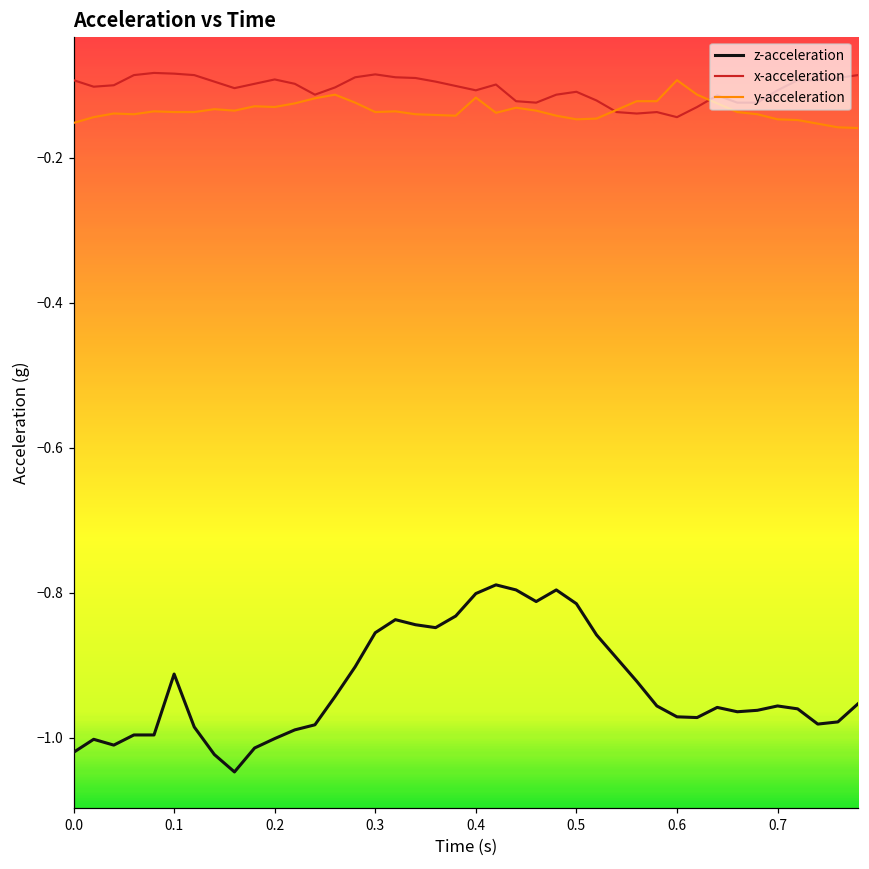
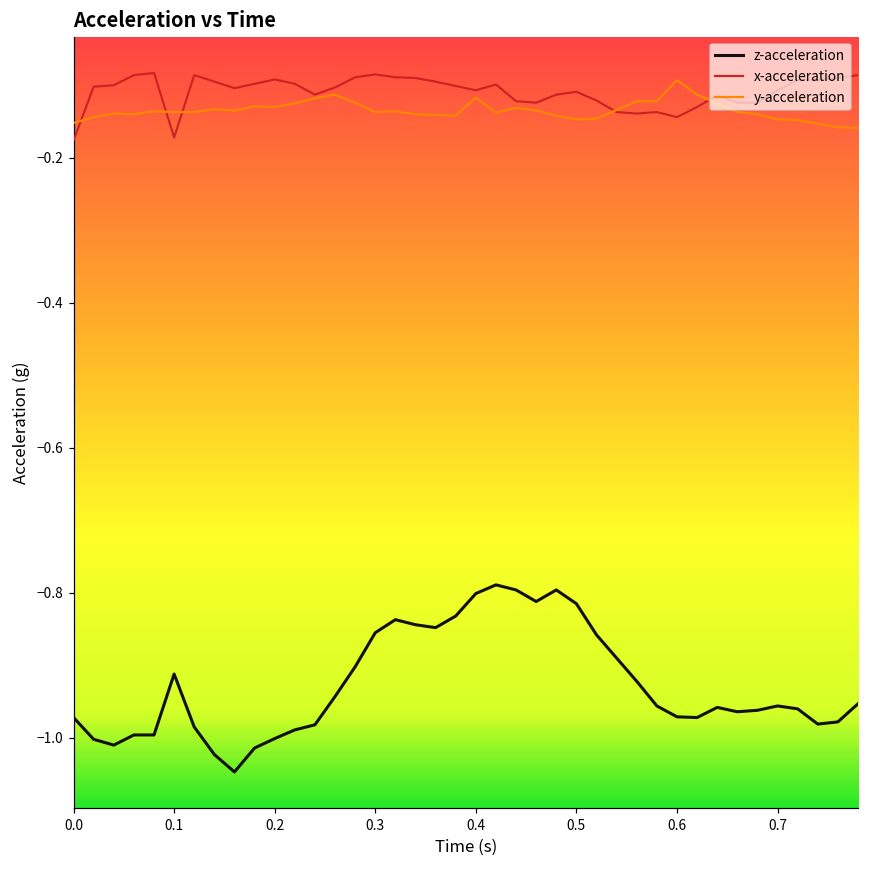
  {
    "z-acceleration": {
-     "0.0": -1.02,
+     "0.0": -0.97,
      "0.1": -0.91,
      "0.2": -1.00,
      "0.3": -0.86,
      "0.4": -0.80,
      "0.5": -0.82,
      "0.6": -0.97,
      "0.7": -0.96
    },
    "x-acceleration": {
-     "0.0": -0.09,
-     "0.1": -0.08,
+     "0.0": -0.18,
+     "0.1": -0.17,
      "0.2": -0.09,
      "0.3": -0.09,
      "0.4": -0.11,
      "0.5": -0.11,
      "0.6": -0.14
    },
    "y-acceleration": {
      "0.0": -0.15,
      "0.1": -0.14,
      "0.2": -0.13,
      "0.3": -0.14,
      "0.4": -0.12,
      "0.5": -0.15,
      "0.6": -0.09,
      "0.7": -0.15
    }
  }
